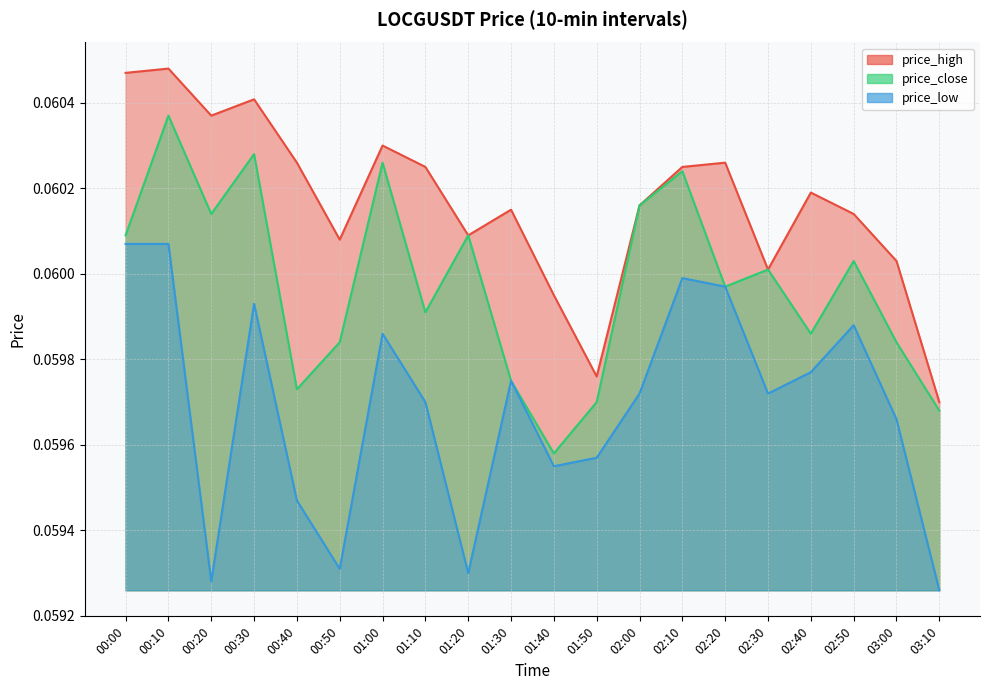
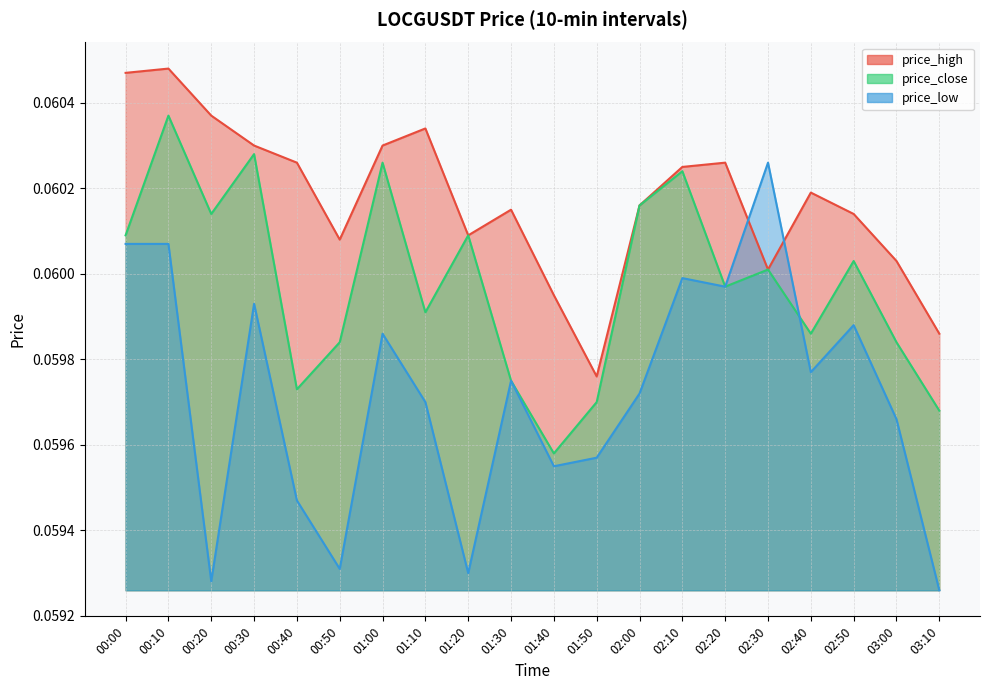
  {
    "price_high": {
      "00:00": 0.06047,
      "00:10": 0.06048,
      "00:20": 0.06037,
-     "00:30": 0.06041,
+     "00:30": 0.06030,
      "00:40": 0.06026,
      "00:50": 0.06008,
      "01:00": 0.06030,
-     "01:10": 0.06025,
+     "01:10": 0.06034,
      "01:30": 0.06015,
      "01:40": 0.05995,
      "01:50": 0.05976,
      "02:10": 0.06025,
      "02:20": 0.06026,
      "02:40": 0.06019,
      "02:50": 0.06014,
      "03:00": 0.06003,
-     "03:10": 0.05970
+     "03:10": 0.05986
    },
    "price_close": {
      "00:00": 0.06009,
      "00:10": 0.06037,
      "00:20": 0.06014,
      "00:30": 0.06028,
      "00:40": 0.05973,
      "00:50": 0.05984,
      "01:00": 0.06026,
      "01:10": 0.05991,
      "01:40": 0.05958,
      "01:50": 0.05970,
      "02:10": 0.06024,
      "02:40": 0.05986,
      "02:50": 0.06003,
      "03:00": 0.05984,
      "03:10": 0.05968
    },
    "price_low": {
      "00:00": 0.06007,
      "00:10": 0.06007,
      "00:20": 0.05928,
      "00:30": 0.05993,
      "00:40": 0.05947,
      "00:50": 0.05931,
      "01:00": 0.05986,
      "01:10": 0.05970,
      "01:20": 0.05930,
      "01:40": 0.05955,
      "01:50": 0.05957,
      "02:00": 0.05972,
      "02:10": 0.05999,
-     "02:30": 0.05972,
+     "02:30": 0.06026,
      "02:40": 0.05977,
      "02:50": 0.05988,
      "03:00": 0.05966,
      "03:10": 0.05926
    }
  }
